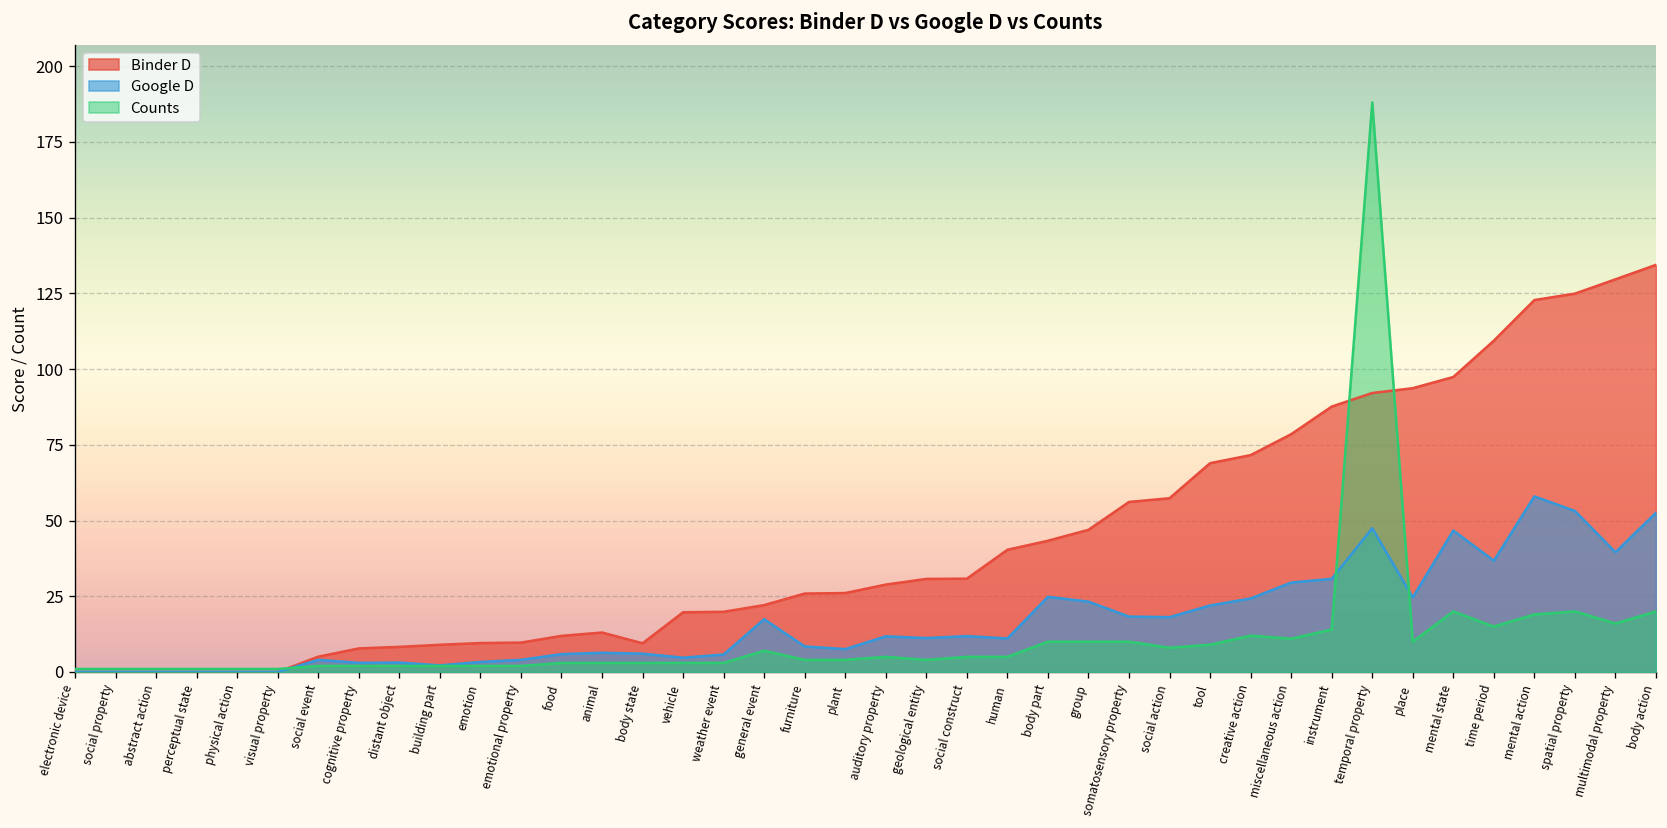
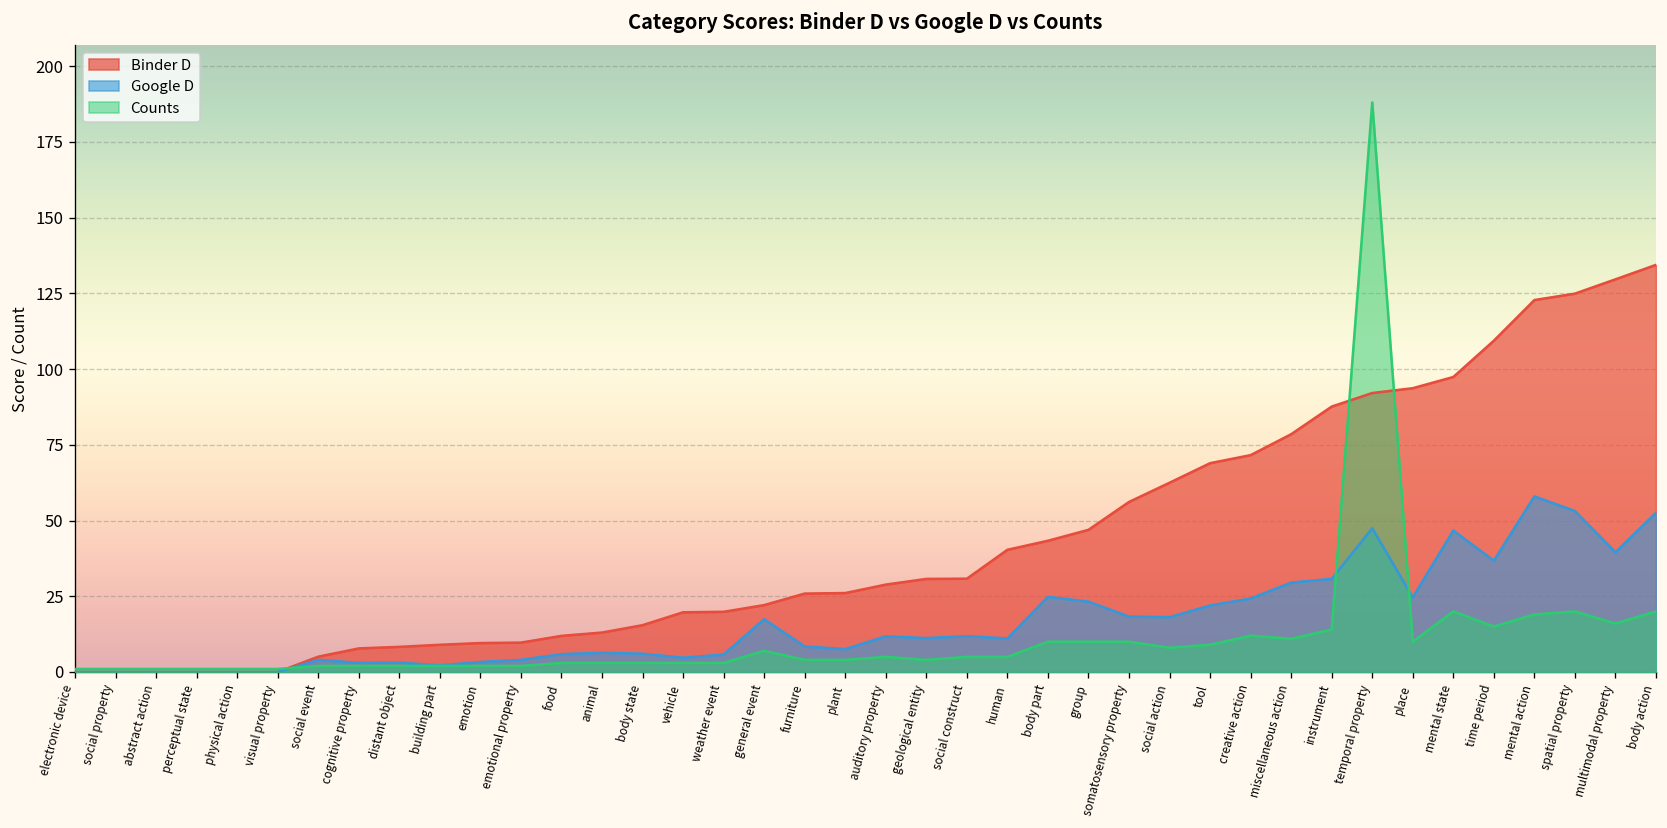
  {
    "Binder D": {
      "social event": 5,
      "cognitive property": 8,
      "distant object": 8,
      "building part": 9,
      "emotion": 10,
      "emotional property": 10,
      "food": 12,
      "animal": 13,
-     "body state": 9,
+     "body state": 15,
      "vehicle": 20,
      "weather event": 20,
      "general event": 22,
      "furniture": 26,
      "plant": 26,
      "auditory property": 29,
      "geological entity": 31,
      "social construct": 31,
      "human": 40,
      "body part": 43,
      "group": 47,
      "somatosensory property": 56,
-     "social action": 57,
+     "social action": 62,
      "tool": 69,
      "creative action": 72,
      "miscellaneous action": 78,
      "instrument": 88,
      "temporal property": 92,
      "place": 94,
      "mental state": 97,
      "time period": 109,
      "mental action": 123,
      "spatial property": 125,
      "multimodal property": 130,
      "body action": 134
    },
    "Google D": {
      "social event": 4,
      "distant object": 3,
      "emotion": 3,
      "emotional property": 4,
      "food": 6,
      "animal": 6,
      "body state": 6,
      "vehicle": 5,
      "weather event": 6,
      "general event": 17,
      "furniture": 8,
      "plant": 8,
      "auditory property": 12,
      "geological entity": 11,
      "social construct": 12,
      "human": 11,
      "body part": 25,
      "group": 23,
      "somatosensory property": 18,
      "social action": 18,
      "tool": 22,
      "creative action": 24,
      "miscellaneous action": 30,
      "instrument": 31,
      "temporal property": 47,
      "place": 25,
      "mental state": 47,
      "time period": 37,
      "mental action": 58,
      "spatial property": 53,
      "multimodal property": 40,
      "body action": 53
    },
    "Counts": {
      "social event": 2,
      "distant object": 2,
      "emotion": 2,
      "emotional property": 2,
      "food": 3,
      "animal": 3,
      "body state": 3,
      "vehicle": 3,
      "weather event": 3,
      "general event": 7,
      "furniture": 4,
      "plant": 4,
      "auditory property": 5,
      "geological entity": 4,
      "social construct": 5,
      "human": 5,
      "body part": 10,
      "group": 10,
      "somatosensory property": 10,
      "social action": 8,
      "tool": 9,
      "creative action": 12,
      "miscellaneous action": 11,
      "instrument": 14,
      "temporal property": 188,
      "place": 10,
      "mental state": 20,
      "time period": 15,
      "mental action": 19,
      "spatial property": 20,
      "multimodal property": 16,
      "body action": 20
    }
  }
